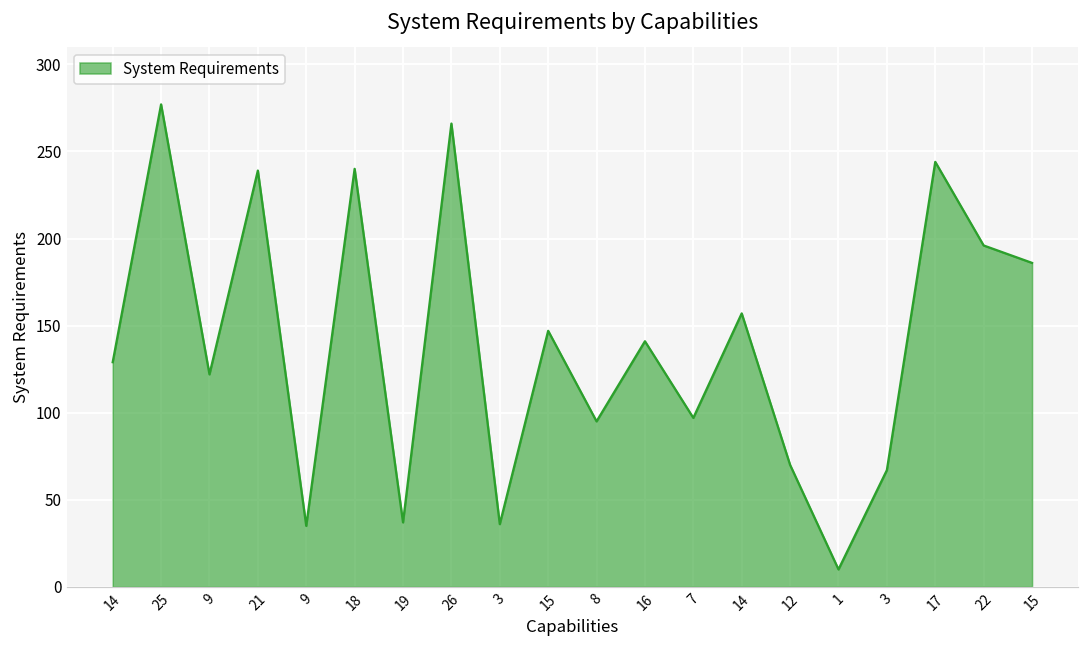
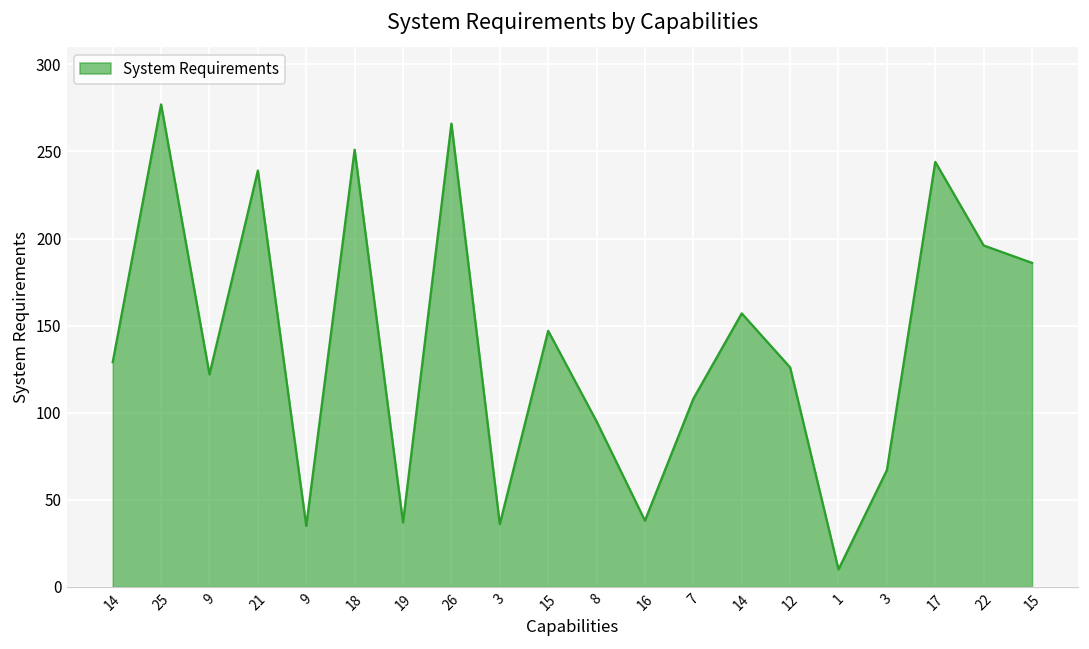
  {
    "25": 277,
    "21": 239,
-   "18": 240,
+   "18": 251,
    "19": 37,
    "26": 266,
    "8": 95,
-   "16": 141,
-   "7": 97,
-   "12": 70,
+   "16": 38,
+   "7": 108,
+   "12": 126,
    "1": 10,
    "17": 244,
    "22": 196
  }
